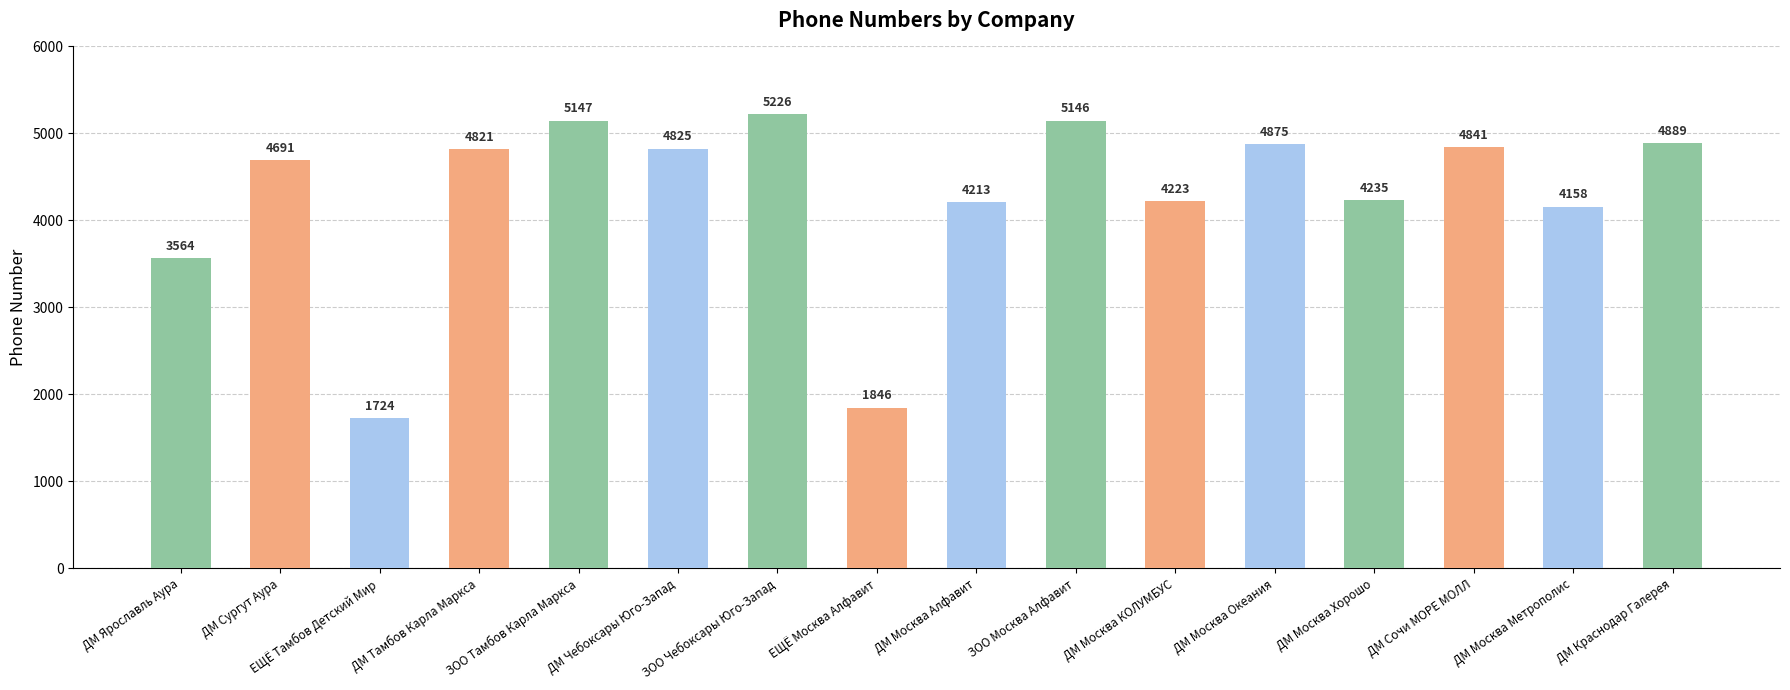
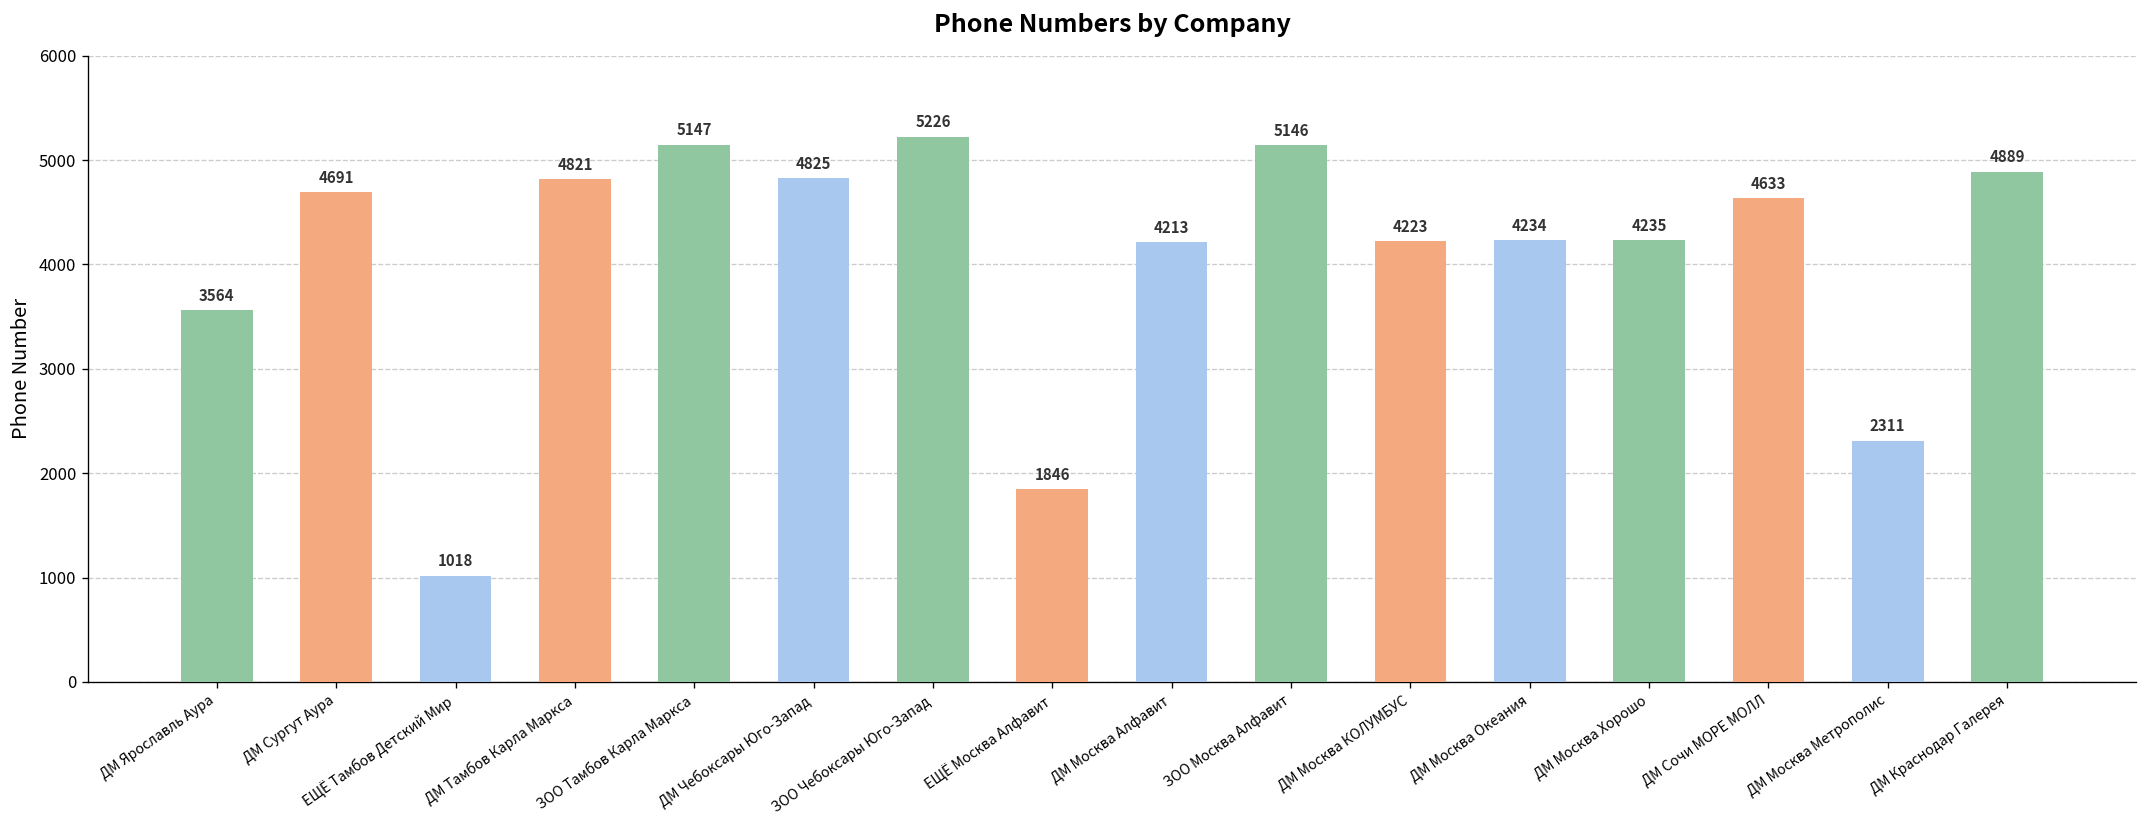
  {
    "ДМ Ярославль Аура": 3564,
    "ДМ Сургут Аура": 4691,
-   "ЕЩЁ Тамбов Детский Мир": 1724,
+   "ЕЩЁ Тамбов Детский Мир": 1018,
    "ДМ Тамбов Карла Маркса": 4821,
    "ЗОО Тамбов Карла Маркса": 5147,
    "ДМ Чебоксары Юго-Запад": 4825,
    "ЗОО Чебоксары Юго-Запад": 5226,
    "ЕЩЁ Москва Алфавит": 1846,
    "ДМ Москва Алфавит": 4213,
    "ЗОО Москва Алфавит": 5146,
    "ДМ Москва КОЛУМБУС": 4223,
-   "ДМ Москва Океания": 4875,
+   "ДМ Москва Океания": 4234,
    "ДМ Москва Хорошо": 4235,
-   "ДМ Сочи МОРЕ МОЛЛ": 4841,
-   "ДМ Москва Метрополис": 4158,
+   "ДМ Сочи МОРЕ МОЛЛ": 4633,
+   "ДМ Москва Метрополис": 2311,
    "ДМ Краснодар Галерея": 4889
  }
